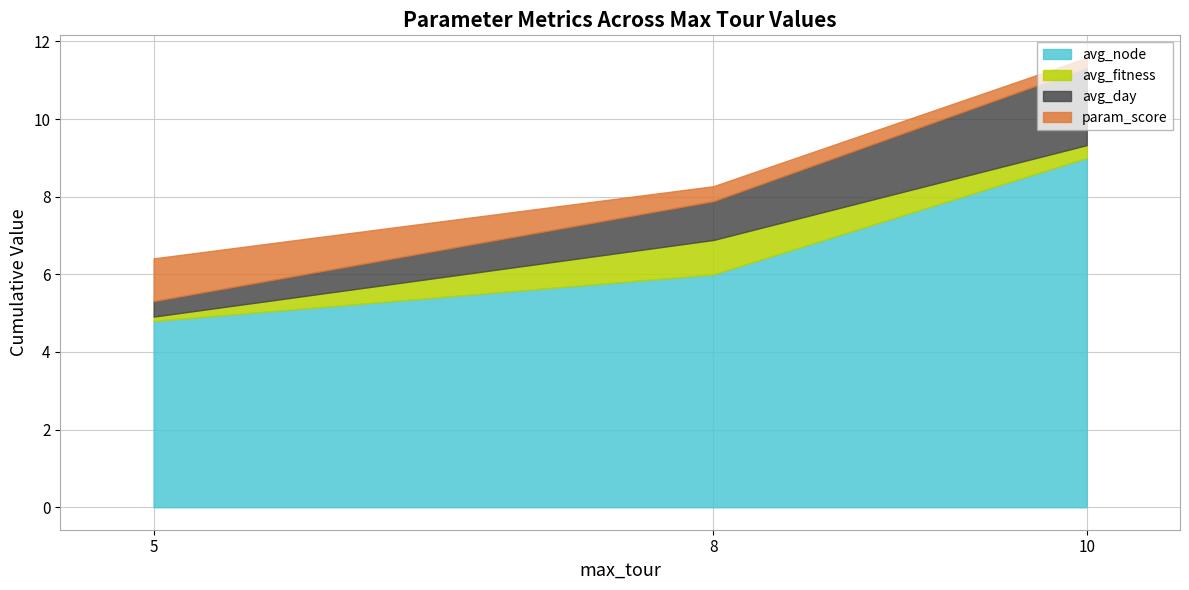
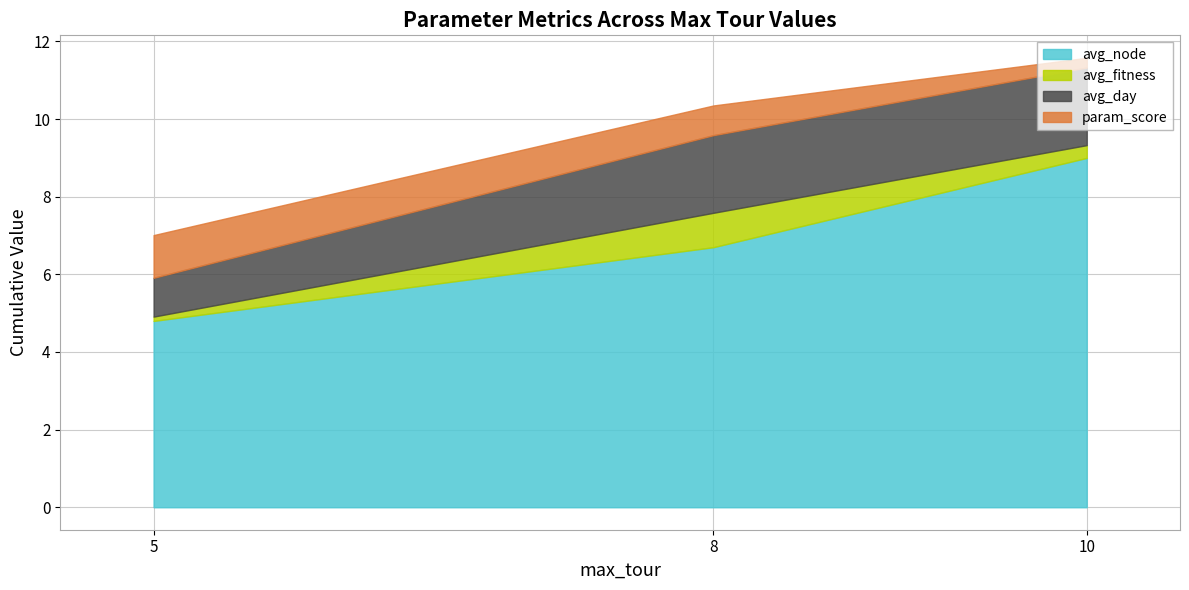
  {
    "avg_node": {
      "5": 4.8,
-     "8": 6.0,
+     "8": 6.7,
      "10": 9.0
    },
    "avg_fitness": {
      "5": 0.1,
      "8": 0.9,
      "10": 0.3
    },
    "avg_day": {
-     "5": 0.4,
-     "8": 1
+     "5": 1.0,
+     "8": 2
    },
    "param_score": {
      "5": 1.1,
-     "8": 0.4
+     "8": 0.8
    }
  }
